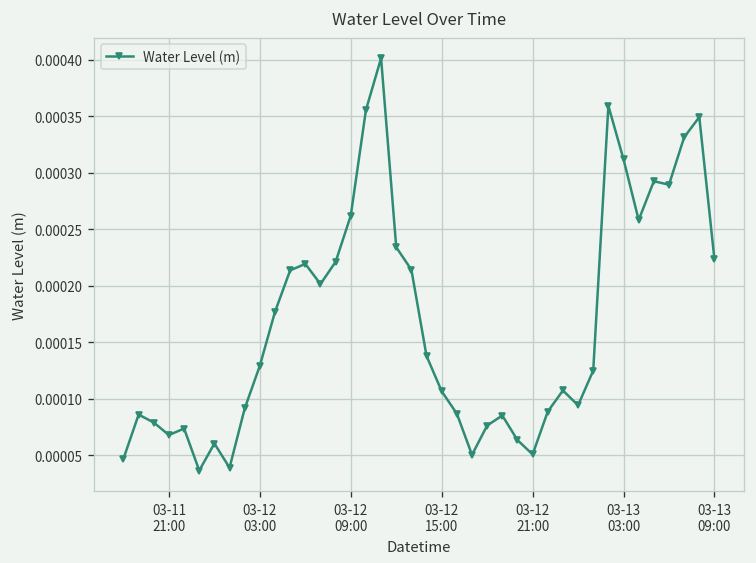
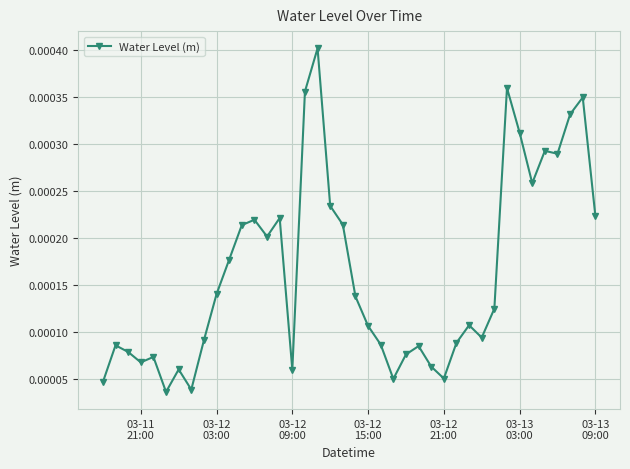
  {
    "03-11 21:00": 0.00007,
-   "03-12 03:00": 0.00013,
-   "03-12 09:00": 0.00026,
+   "03-12 03:00": 0.00014,
+   "03-12 09:00": 0.00006,
    "03-12 15:00": 0.00011,
    "03-12 21:00": 0.00005,
    "03-13 03:00": 0.00031,
    "03-13 09:00": 0.00022
  }
